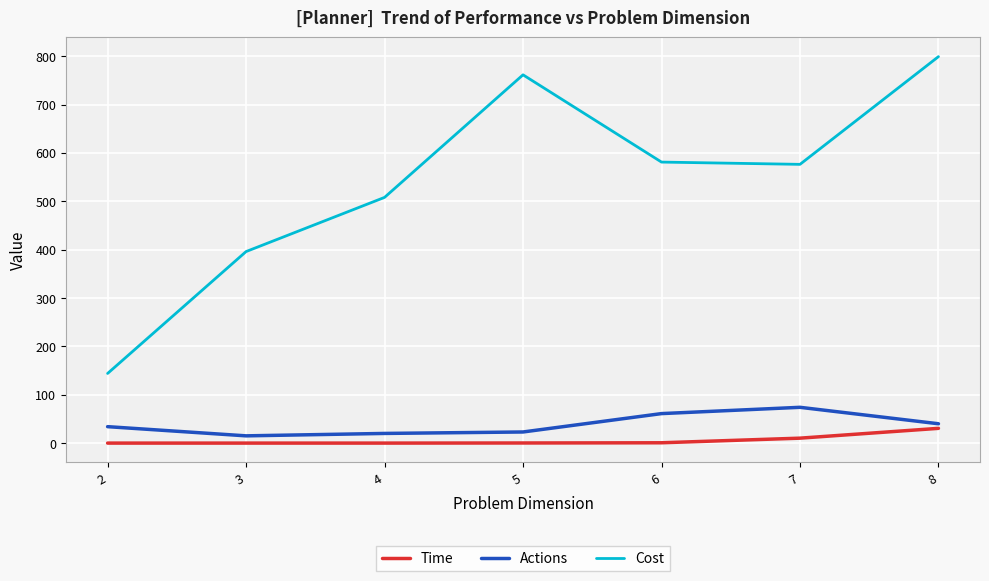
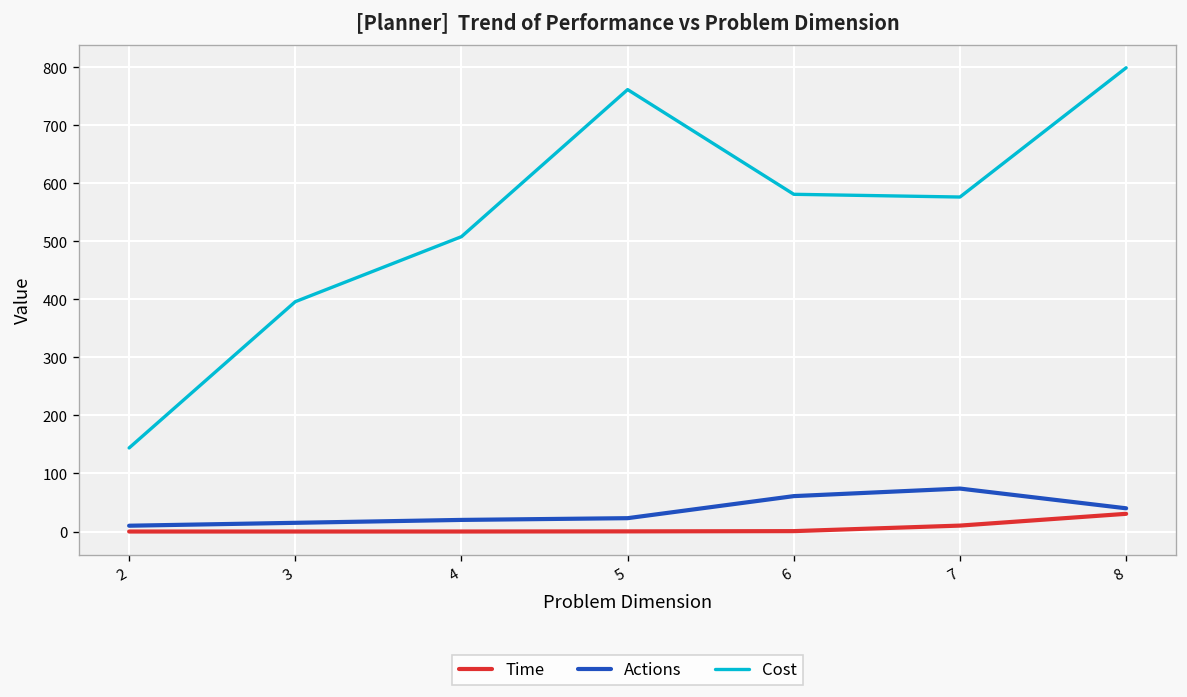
  {
    "Time": {
      "2": 0,
      "3": 0,
      "4": 0,
      "5": 0,
      "6": 0,
      "7": 10,
      "8": 30
    },
    "Actions": {
-     "2": 30,
+     "2": 10,
      "3": 20,
      "4": 20,
      "5": 20,
      "6": 60,
      "7": 70,
      "8": 40
    },
    "Cost": {
      "2": 140,
      "3": 400,
      "4": 510,
      "5": 760,
      "6": 580,
      "7": 580,
      "8": 800
    }
  }
